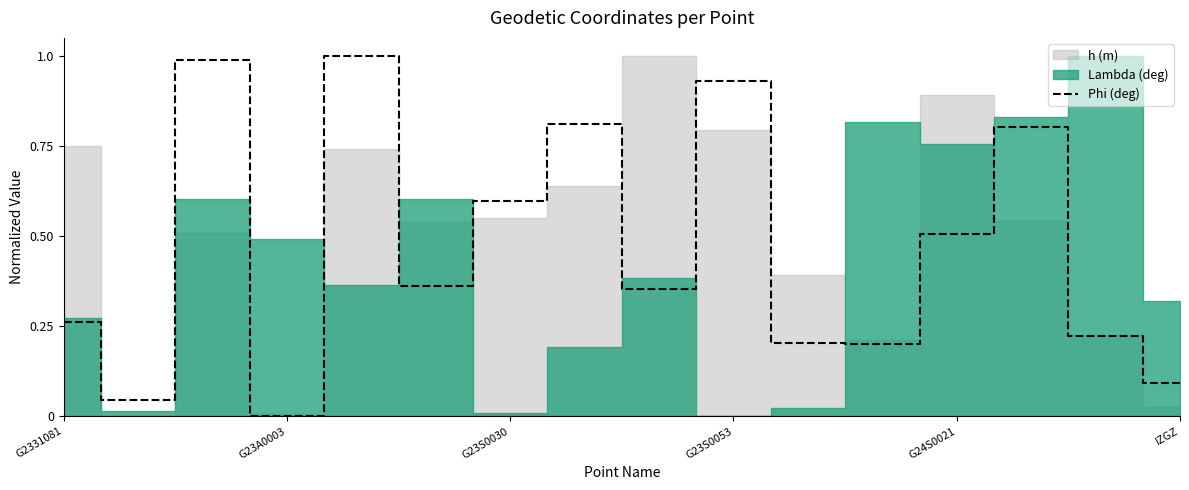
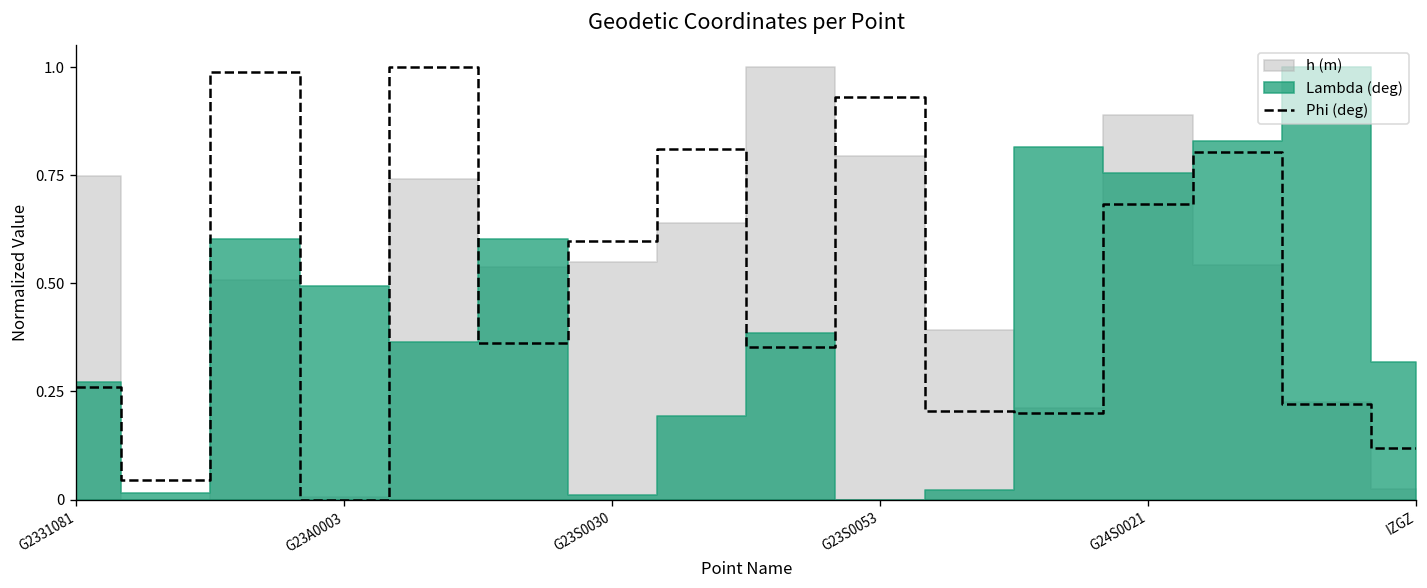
  {
    "Phi (deg)": {
      "G2331081": 0.26,
      "G23A0003": 0.00,
      "G23S0030": 0.60,
      "G23S0053": 0.93,
-     "G24S0021": 0.51,
-     "IZGZ": 0.09
+     "G24S0021": 0.68,
+     "IZGZ": 0.12
    }
  }
